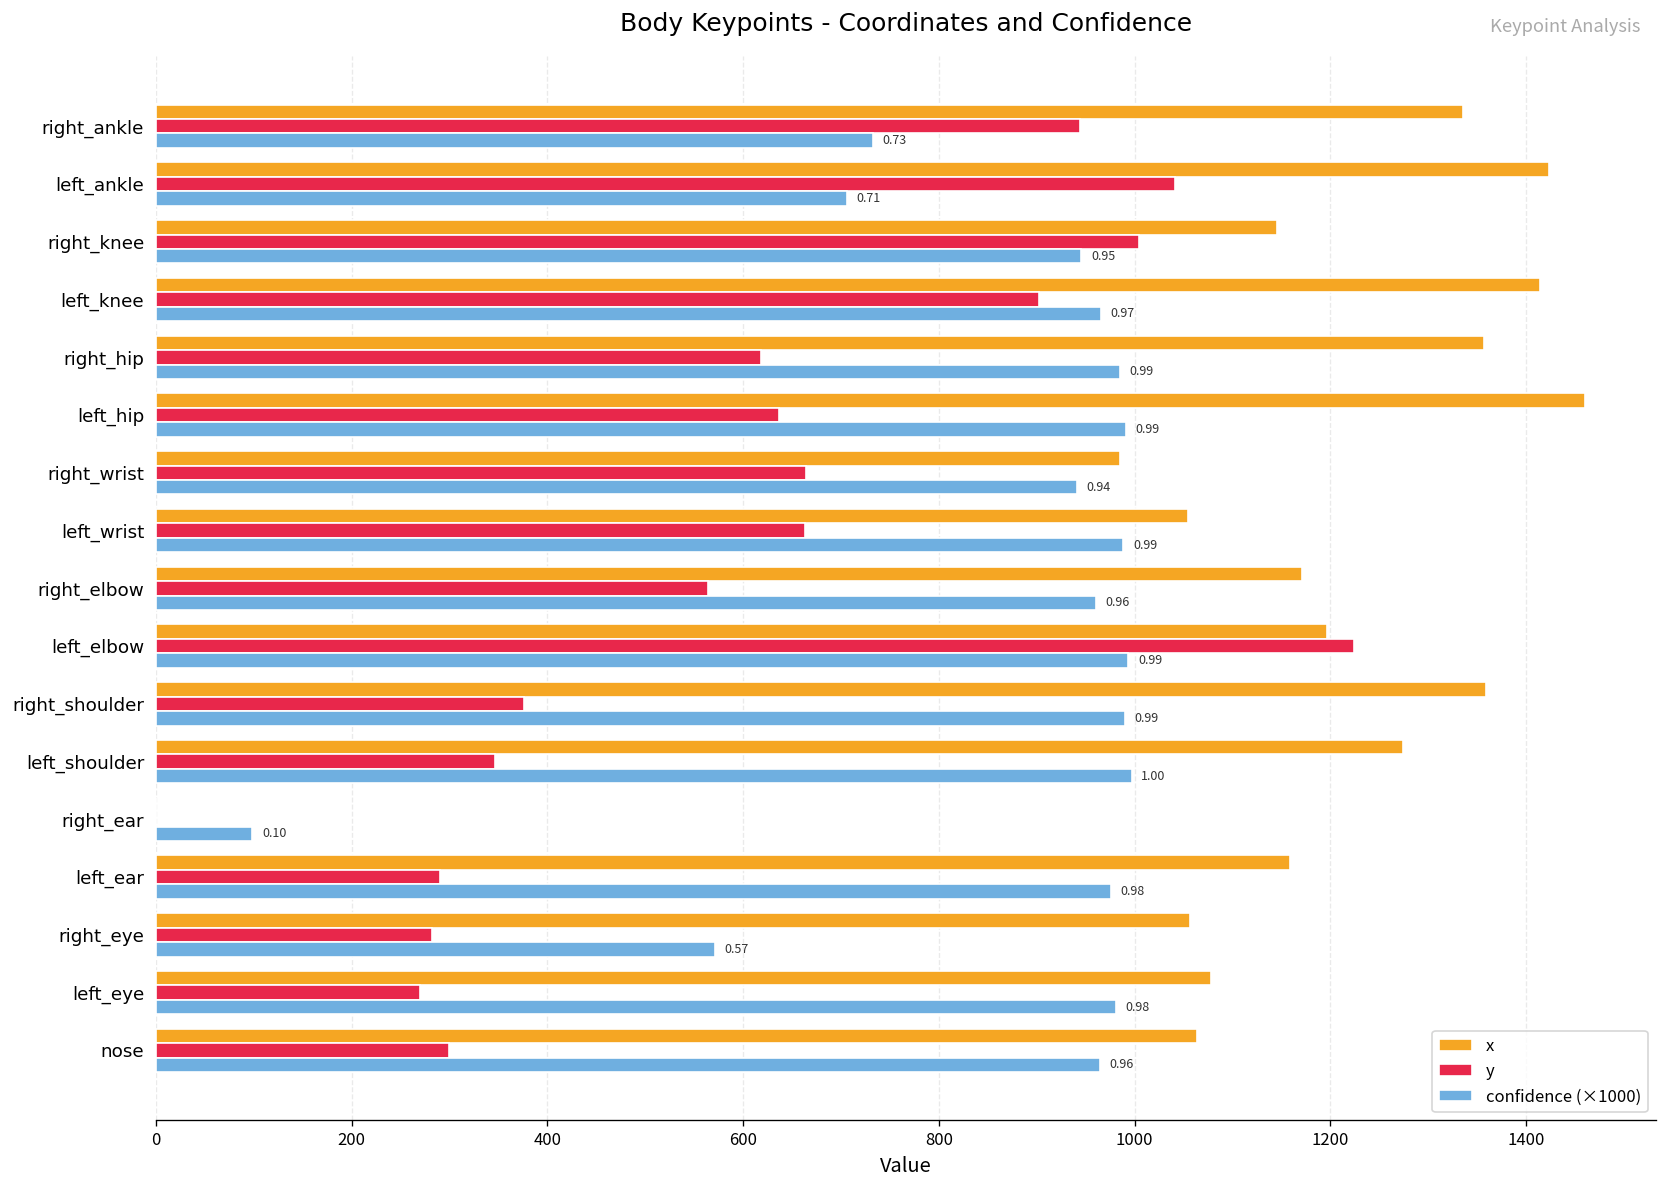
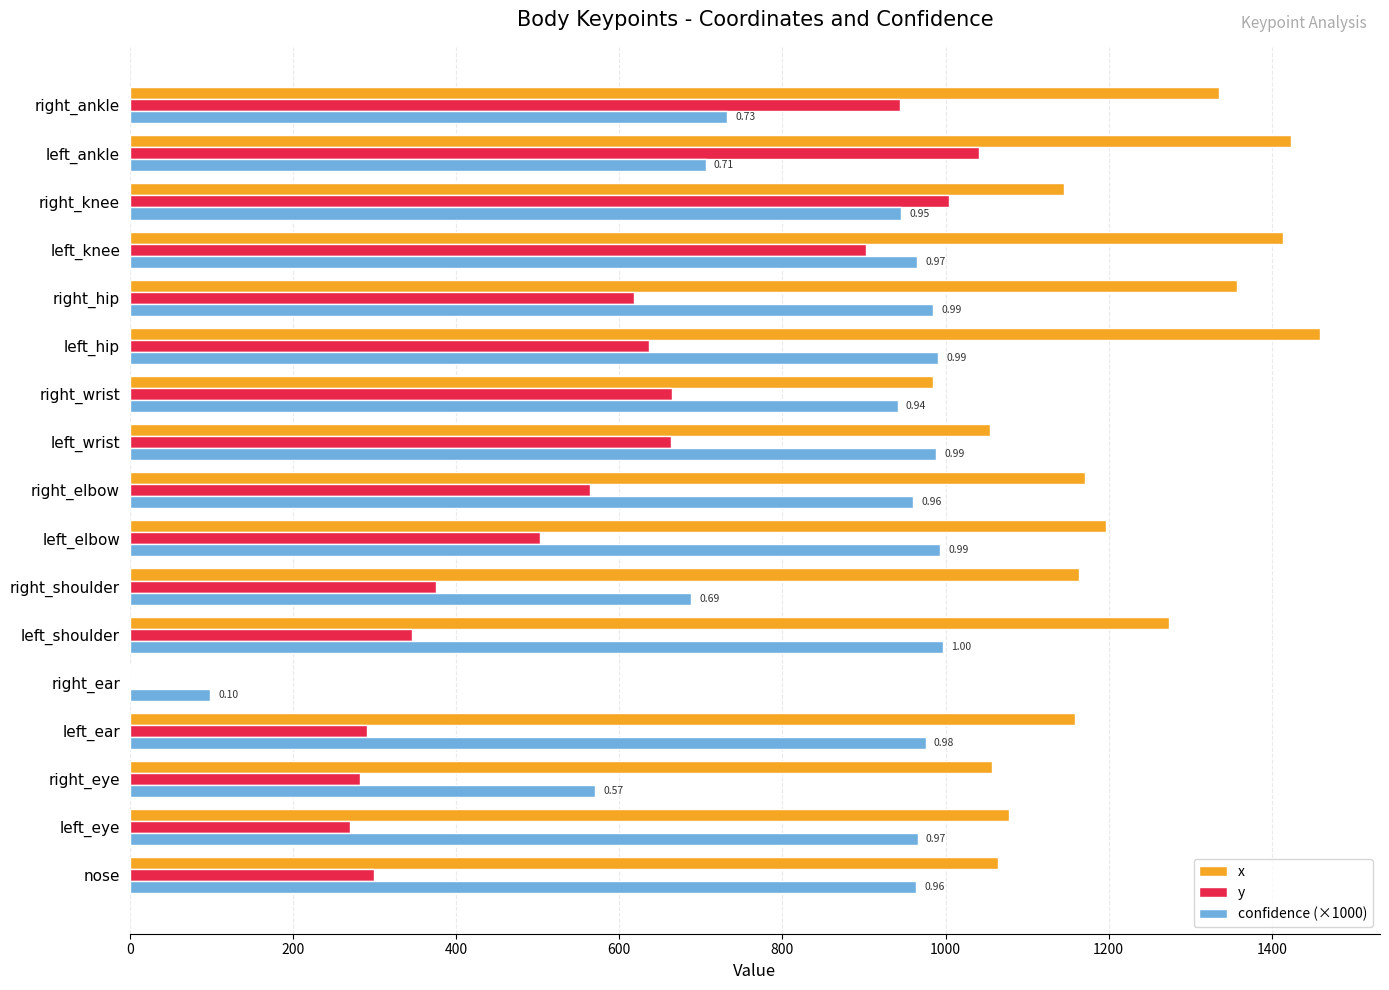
  {
    "x": {
      "right_ankle": 1340,
      "left_ankle": 1420,
      "right_knee": 1150,
      "left_knee": 1410,
      "right_hip": 1360,
      "left_hip": 1460,
      "right_wrist": 980,
      "left_wrist": 1050,
      "right_elbow": 1170,
      "left_elbow": 1200,
-     "right_shoulder": 1360,
+     "right_shoulder": 1160,
      "left_shoulder": 1270,
      "right_ear": 0,
      "left_ear": 1160,
      "right_eye": 1060,
      "left_eye": 1080,
      "nose": 1060
    },
    "y": {
      "right_ankle": 940,
      "left_ankle": 1040,
      "right_knee": 1000,
      "left_knee": 900,
      "right_hip": 620,
      "left_hip": 640,
      "right_wrist": 660,
      "left_wrist": 660,
      "right_elbow": 560,
-     "left_elbow": 1220,
+     "left_elbow": 500,
      "right_shoulder": 380,
      "left_shoulder": 350,
      "right_ear": 0,
      "left_ear": 290,
      "right_eye": 280,
      "left_eye": 270,
      "nose": 300
    },
    "confidence (×1000)": {
-     "right_shoulder": 0.99,
-     "left_eye": 0.98
+     "right_shoulder": 0.69,
+     "left_eye": 0.97
    }
  }
